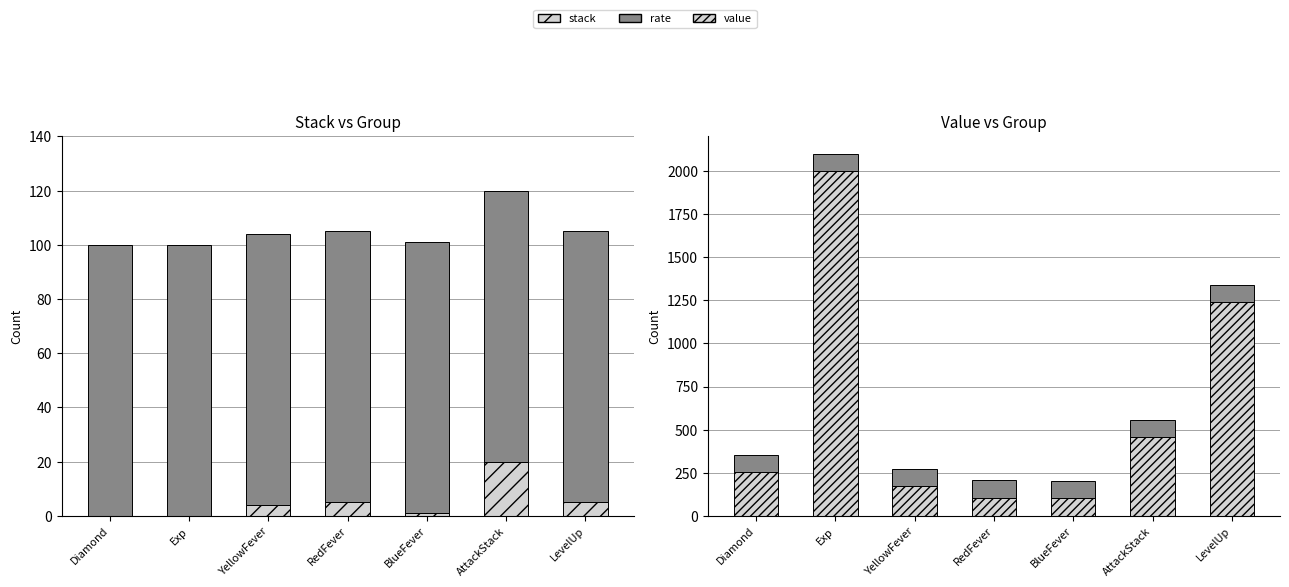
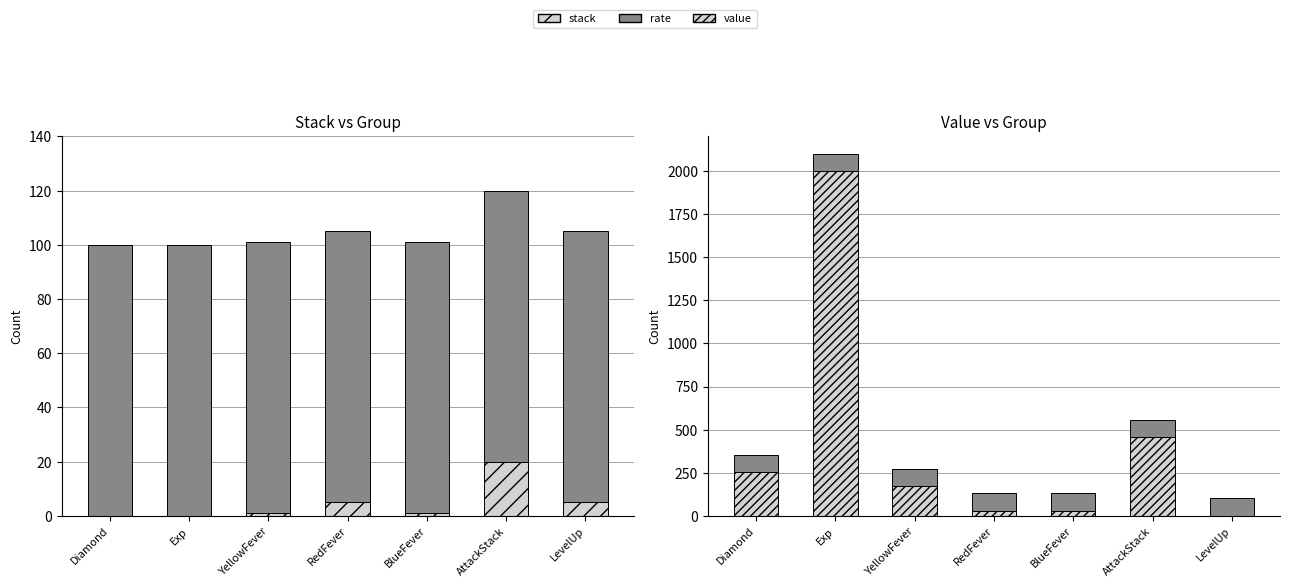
  {
    "Stack vs Group": {
      "stack": {
        "Diamond": 0,
        "Exp": 0,
-       "YellowFever": 4,
+       "YellowFever": 1,
        "RedFever": 5,
        "BlueFever": 1,
        "AttackStack": 20,
        "LevelUp": 5
      },
      "rate": {
        "Diamond": 100,
        "Exp": 100,
        "YellowFever": 100,
        "RedFever": 100,
        "BlueFever": 100,
        "AttackStack": 100,
        "LevelUp": 100
      }
    },
    "Value vs Group": {
      "value": {
        "Diamond": 260,
        "Exp": 2000,
        "YellowFever": 170,
-       "RedFever": 110,
-       "BlueFever": 100,
+       "RedFever": 30,
+       "BlueFever": 30,
        "AttackStack": 460,
-       "LevelUp": 1240
+       "LevelUp": 0
      },
      "rate": {
        "Diamond": 100,
        "Exp": 100,
        "YellowFever": 100,
        "RedFever": 100,
        "BlueFever": 100,
        "AttackStack": 100,
        "LevelUp": 100
      }
    }
  }
